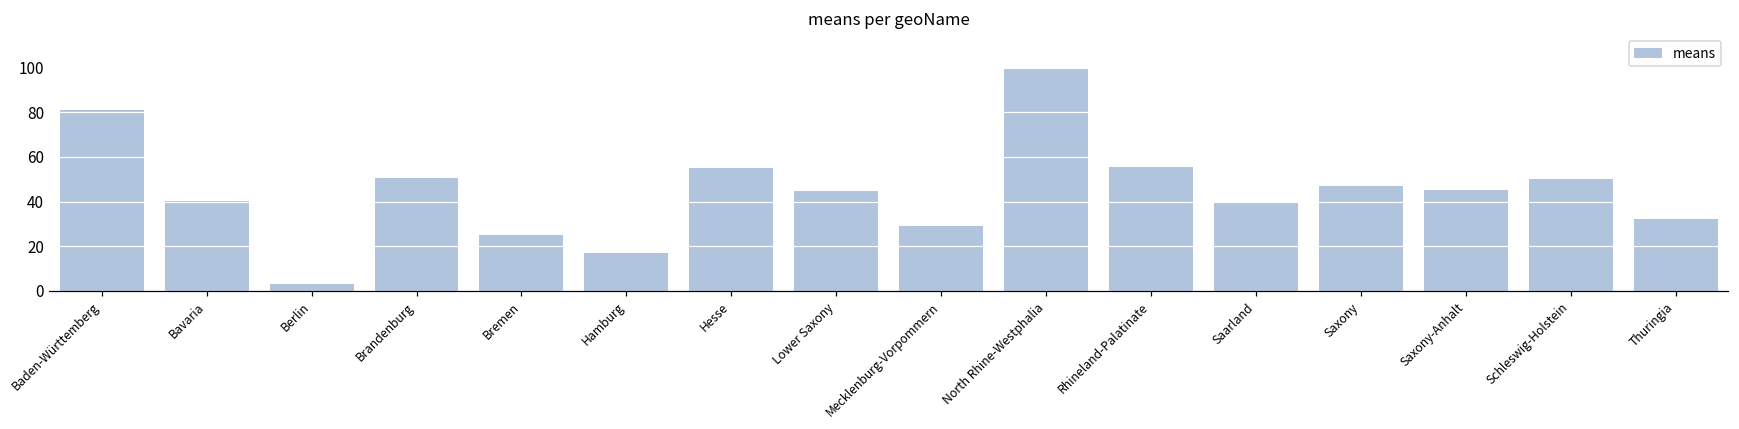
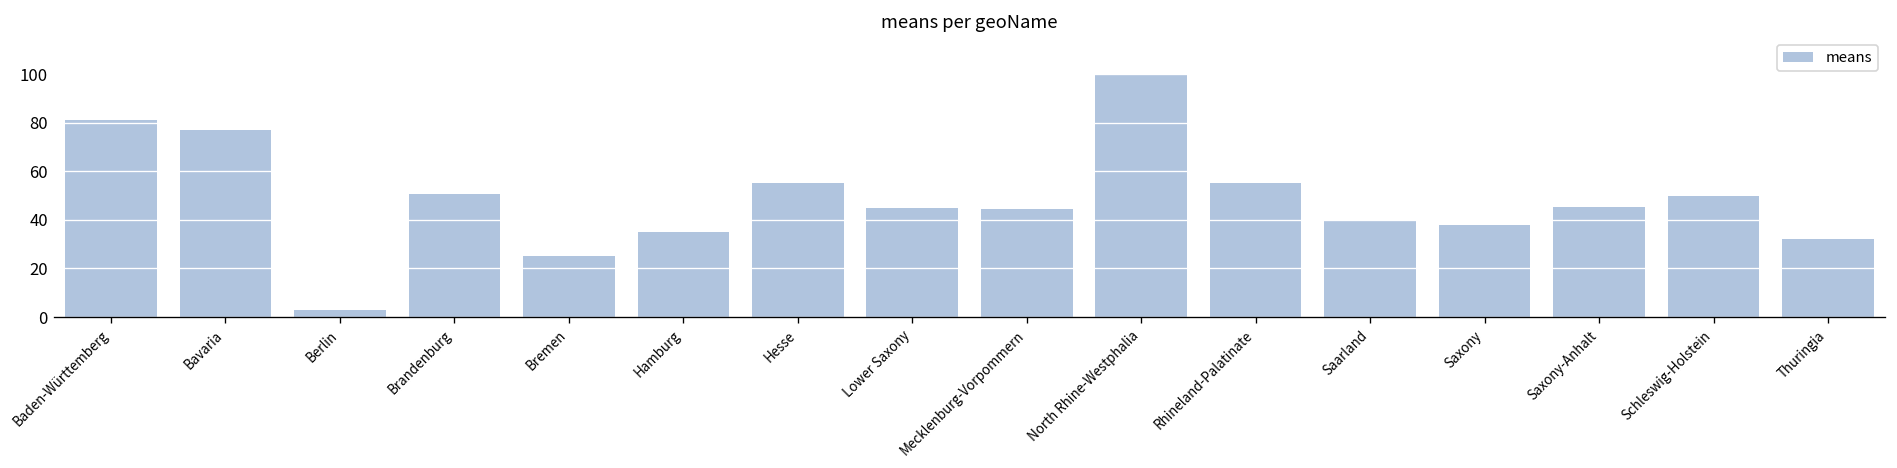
  {
    "Baden-Württemberg": 81,
-   "Bavaria": 40,
+   "Bavaria": 77,
    "Berlin": 3,
    "Brandenburg": 51,
    "Bremen": 25,
-   "Hamburg": 17,
+   "Hamburg": 35,
    "Hesse": 55,
    "Lower Saxony": 45,
-   "Mecklenburg-Vorpommern": 29,
+   "Mecklenburg-Vorpommern": 45,
    "North Rhine-Westphalia": 100,
    "Rhineland-Palatinate": 55,
    "Saarland": 40,
-   "Saxony": 47,
+   "Saxony": 38,
    "Saxony-Anhalt": 45,
    "Schleswig-Holstein": 50,
    "Thuringia": 32
  }
